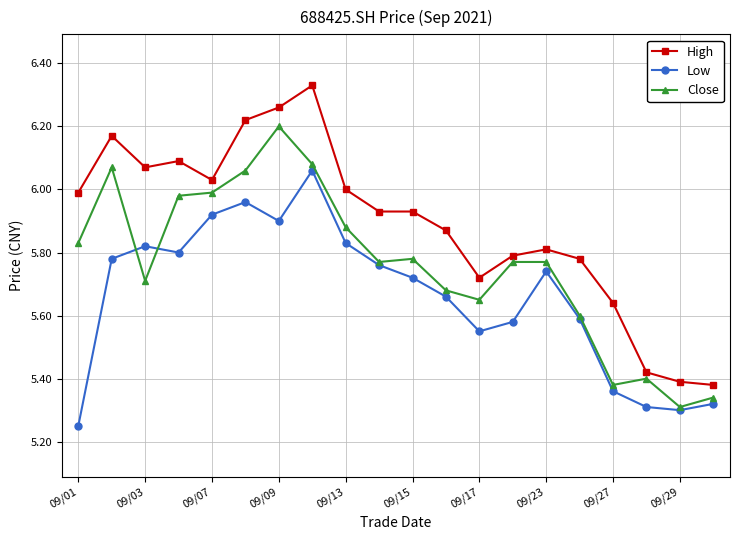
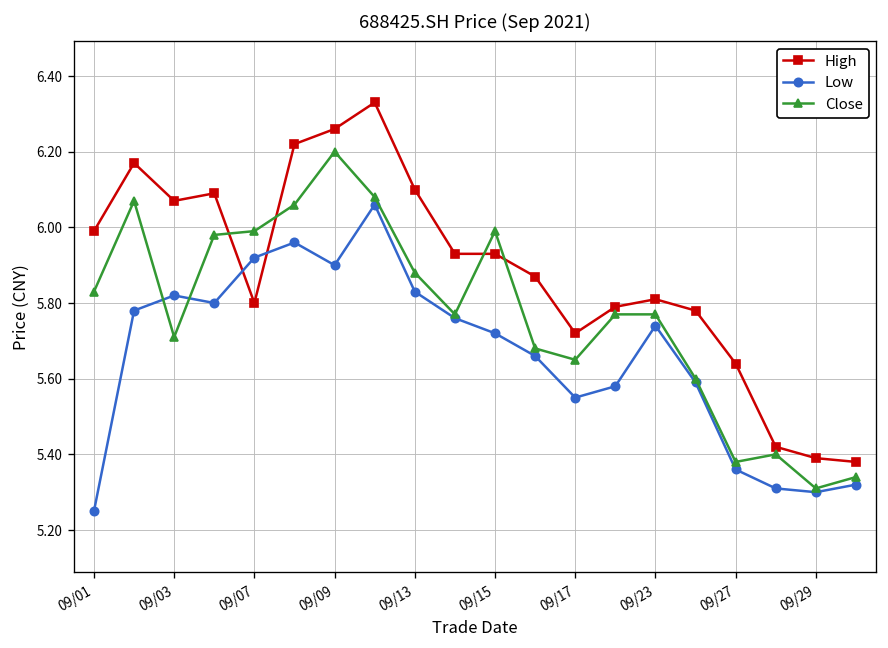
  {
    "High": {
      "09/01": 5.99,
      "09/03": 6.07,
-     "09/07": 6.03,
+     "09/07": 5.80,
      "09/09": 6.26,
-     "09/13": 6.0,
+     "09/13": 6.1,
      "09/15": 5.93,
      "09/17": 5.72,
      "09/23": 5.81,
      "09/27": 5.64,
      "09/29": 5.39
    },
    "Low": {
      "09/01": 5.25,
      "09/03": 5.82,
      "09/07": 5.92,
      "09/09": 5.90,
      "09/13": 5.83,
      "09/15": 5.72,
      "09/17": 5.55,
      "09/23": 5.74,
      "09/27": 5.36,
      "09/29": 5.30
    },
    "Close": {
      "09/01": 5.83,
      "09/03": 5.71,
      "09/07": 5.99,
      "09/09": 6.20,
      "09/13": 5.88,
-     "09/15": 5.78,
+     "09/15": 5.99,
      "09/17": 5.65,
      "09/23": 5.77,
      "09/27": 5.38,
      "09/29": 5.31
    }
  }
